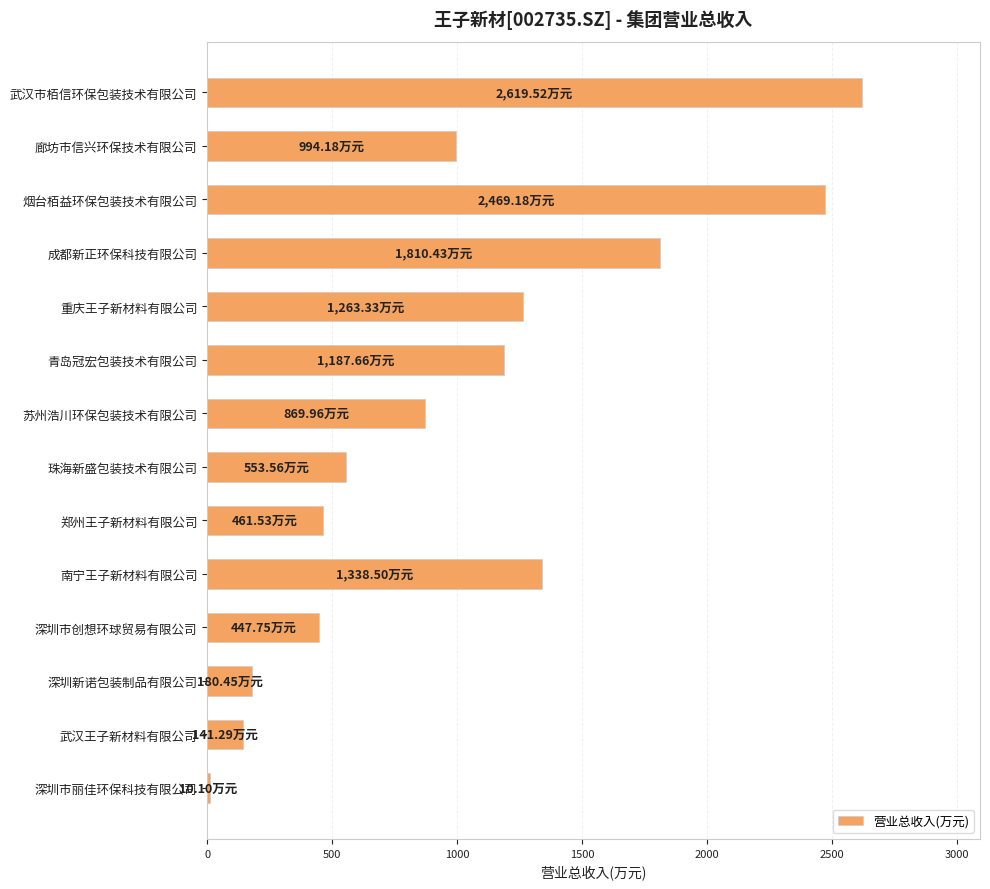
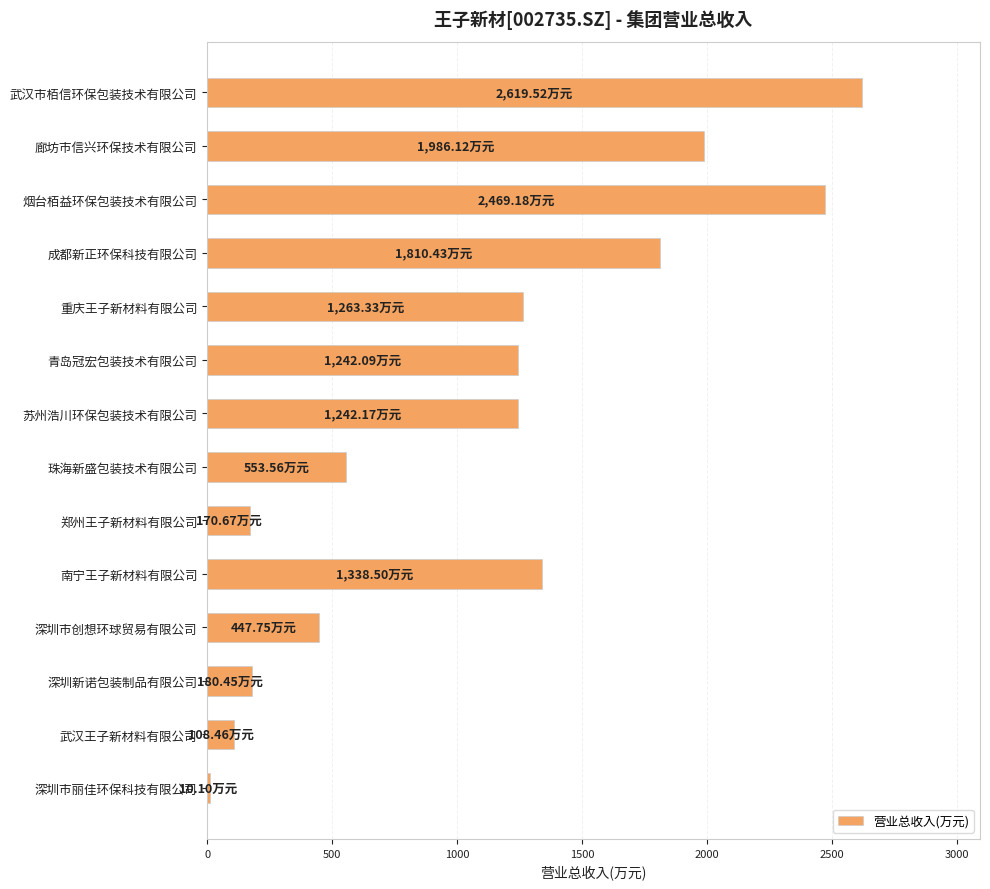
  {
    "武汉市栢信环保包装技术有限公司": "2,619.52",
-   "廊坊市信兴环保技术有限公司": "994.18",
+   "廊坊市信兴环保技术有限公司": "1,986.12",
    "烟台栢益环保包装技术有限公司": "2,469.18",
    "成都新正环保科技有限公司": "1,810.43",
    "重庆王子新材料有限公司": "1,263.33",
-   "青岛冠宏包装技术有限公司": "1,187.66",
-   "苏州浩川环保包装技术有限公司": "869.96",
+   "青岛冠宏包装技术有限公司": "1,242.09",
+   "苏州浩川环保包装技术有限公司": "1,242.17",
    "珠海新盛包装技术有限公司": "553.56",
-   "郑州王子新材料有限公司": "461.53",
+   "郑州王子新材料有限公司": "170.67",
    "南宁王子新材料有限公司": "1,338.50",
    "深圳市创想环球贸易有限公司": "447.75",
    "深圳新诺包装制品有限公司": "180.45",
-   "武汉王子新材料有限公司": "141.29",
+   "武汉王子新材料有限公司": "108.46",
    "深圳市丽佳环保科技有限公司": "10.10"
  }
